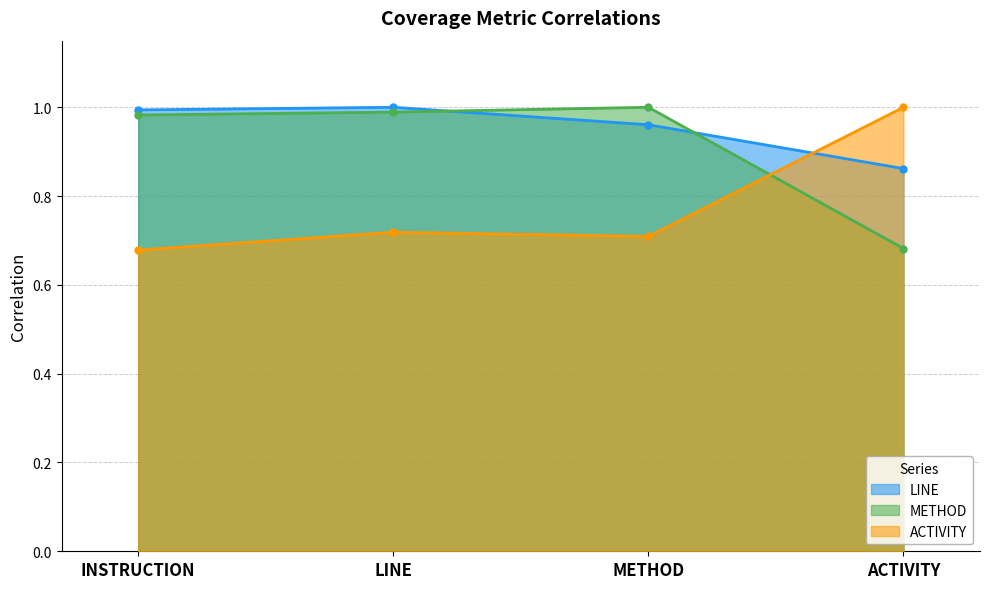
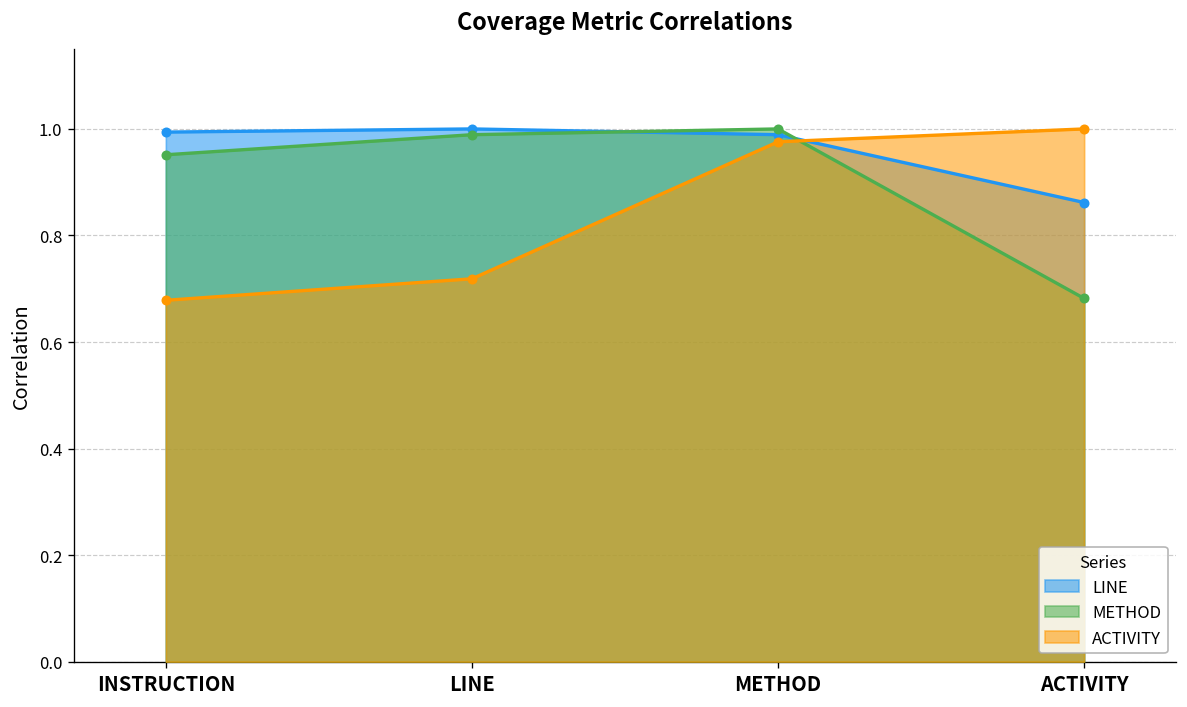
  {
    "LINE": {
      "INSTRUCTION": 0.99,
      "LINE": 1.00,
-     "METHOD": 0.96,
+     "METHOD": 0.99,
      "ACTIVITY": 0.86
    },
    "METHOD": {
-     "INSTRUCTION": 0.98,
+     "INSTRUCTION": 0.95,
      "LINE": 0.99,
      "METHOD": 1.00,
      "ACTIVITY": 0.68
    },
    "ACTIVITY": {
      "INSTRUCTION": 0.68,
      "LINE": 0.72,
-     "METHOD": 0.71,
+     "METHOD": 0.98,
      "ACTIVITY": 1.00
    }
  }
